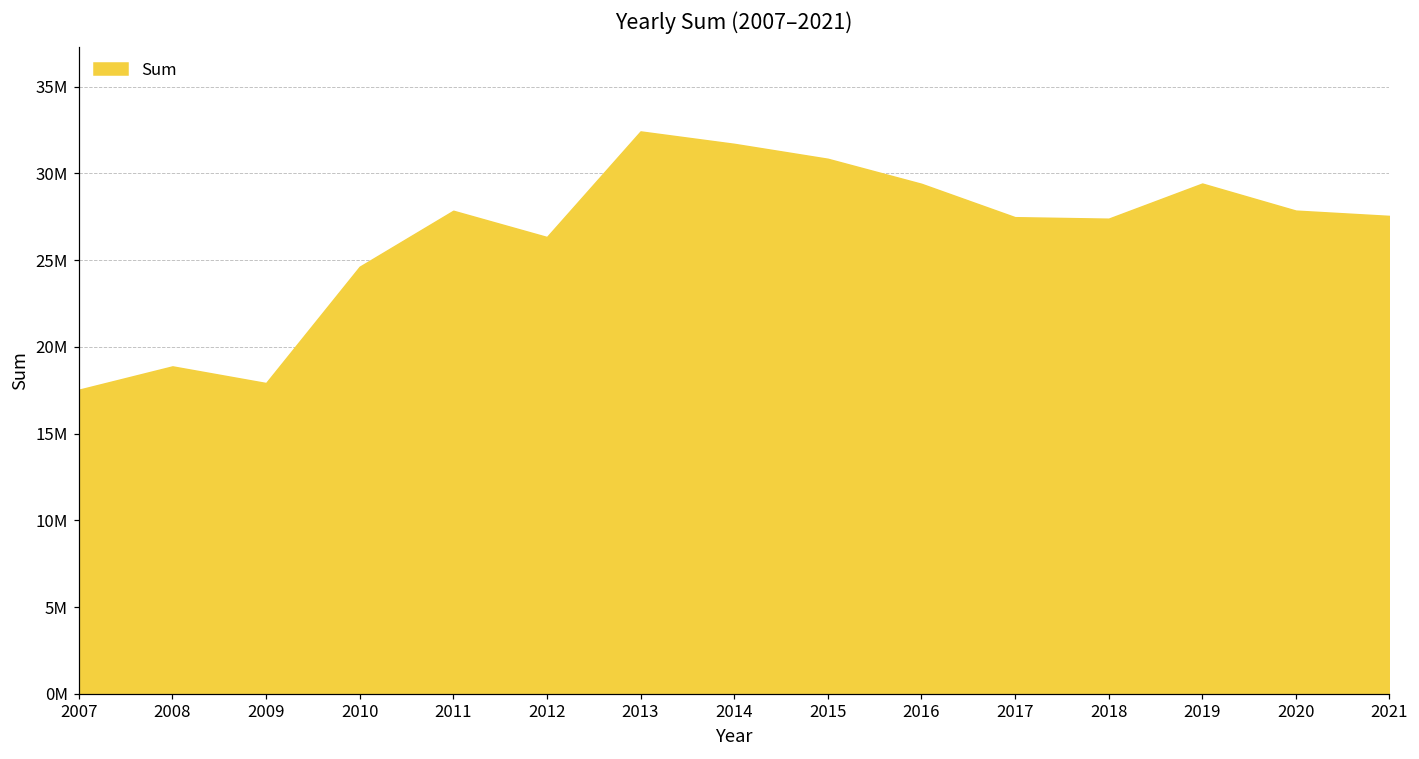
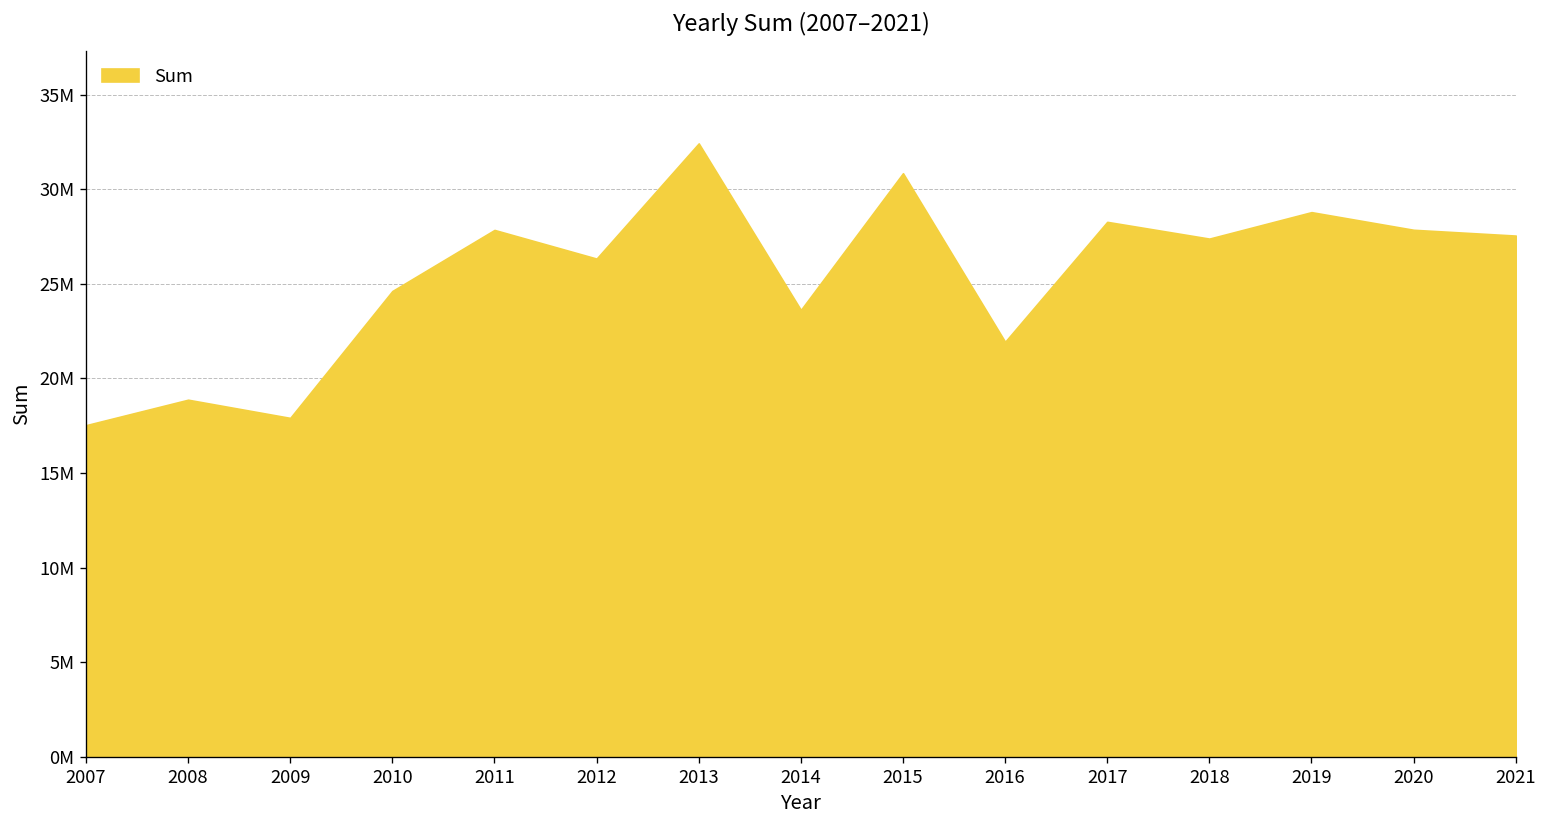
  {
    "2007": 17500000,
    "2008": 18900000,
    "2009": 17900000,
    "2010": 24600000,
    "2011": 27800000,
    "2012": 26300000,
    "2013": 32400000,
-   "2014": 31700000,
+   "2014": 23600000,
    "2015": 30800000,
-   "2016": 29400000,
-   "2017": 27500000,
+   "2016": 21900000,
+   "2017": 28300000,
    "2018": 27400000,
-   "2019": 29400000,
+   "2019": 28800000,
    "2020": 27900000,
    "2021": 27500000
  }
